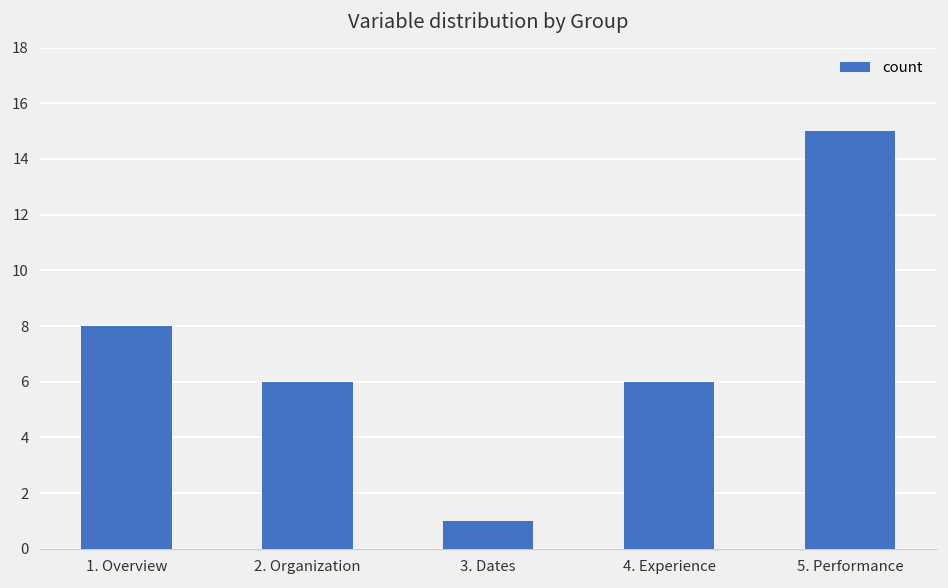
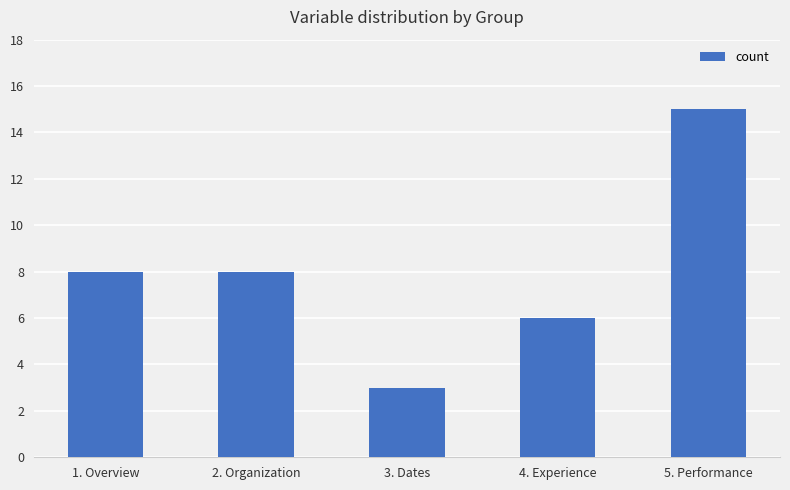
  {
    "1. Overview": 8,
-   "2. Organization": 6,
-   "3. Dates": 1,
+   "2. Organization": 8,
+   "3. Dates": 3,
    "4. Experience": 6,
    "5. Performance": 15
  }
